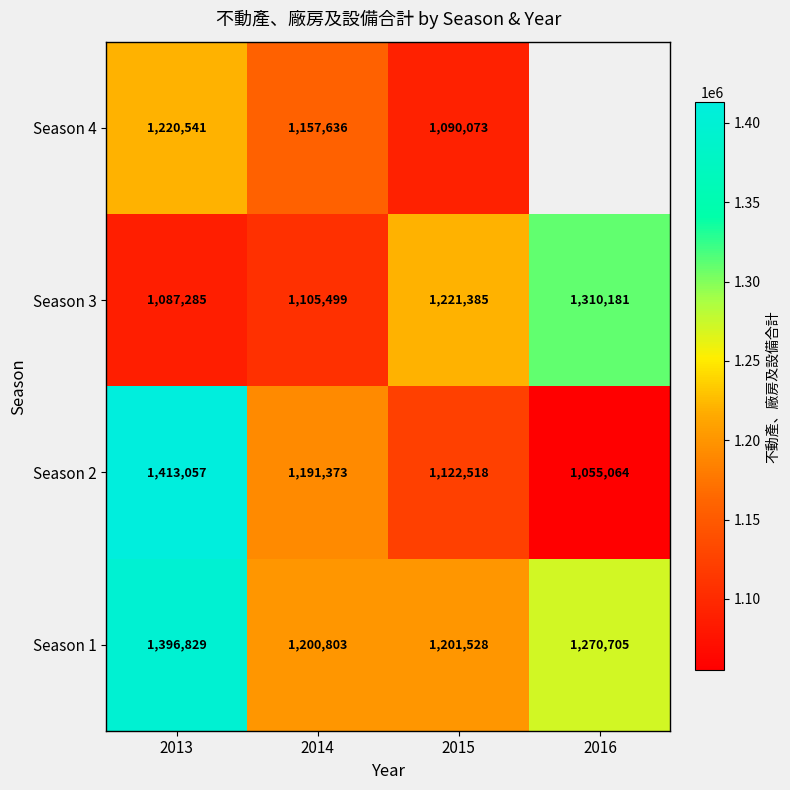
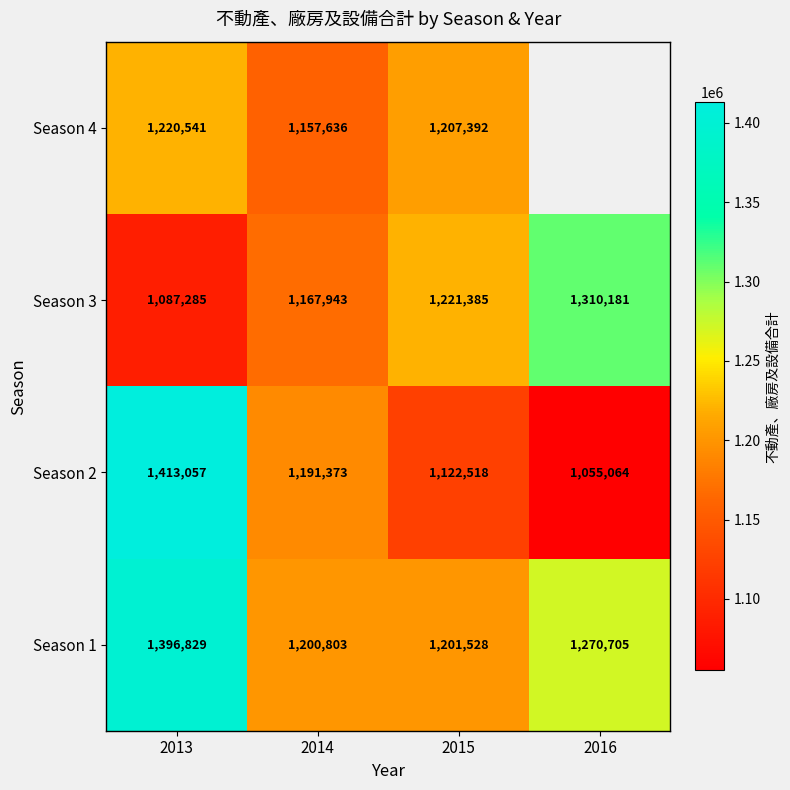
  {
    "Season 4": {
      "2013": "1,220,541",
      "2014": "1,157,636",
-     "2015": "1,090,073"
+     "2015": "1,207,392"
    },
    "Season 3": {
      "2013": "1,087,285",
-     "2014": "1,105,499",
+     "2014": "1,167,943",
      "2015": "1,221,385",
      "2016": "1,310,181"
    },
    "Season 2": {
      "2013": "1,413,057",
      "2014": "1,191,373",
      "2015": "1,122,518",
      "2016": "1,055,064"
    },
    "Season 1": {
      "2013": "1,396,829",
      "2014": "1,200,803",
      "2015": "1,201,528",
      "2016": "1,270,705"
    }
  }
